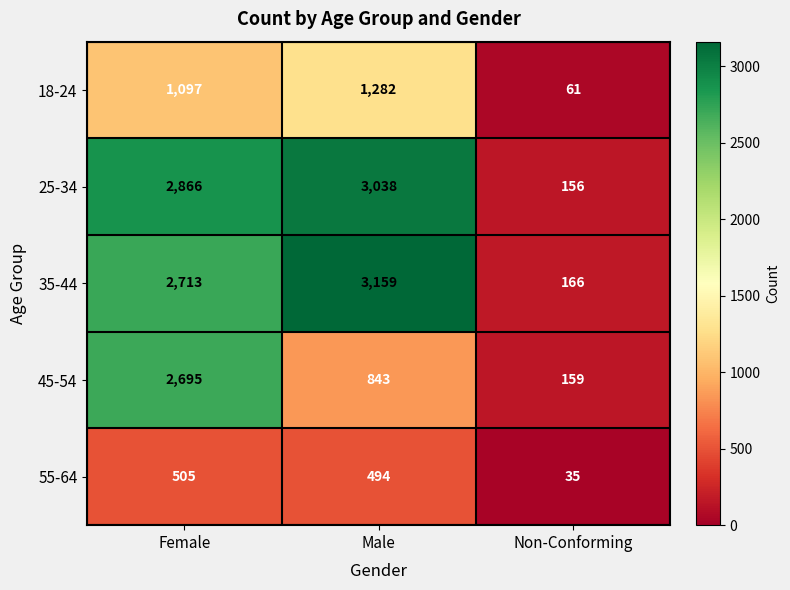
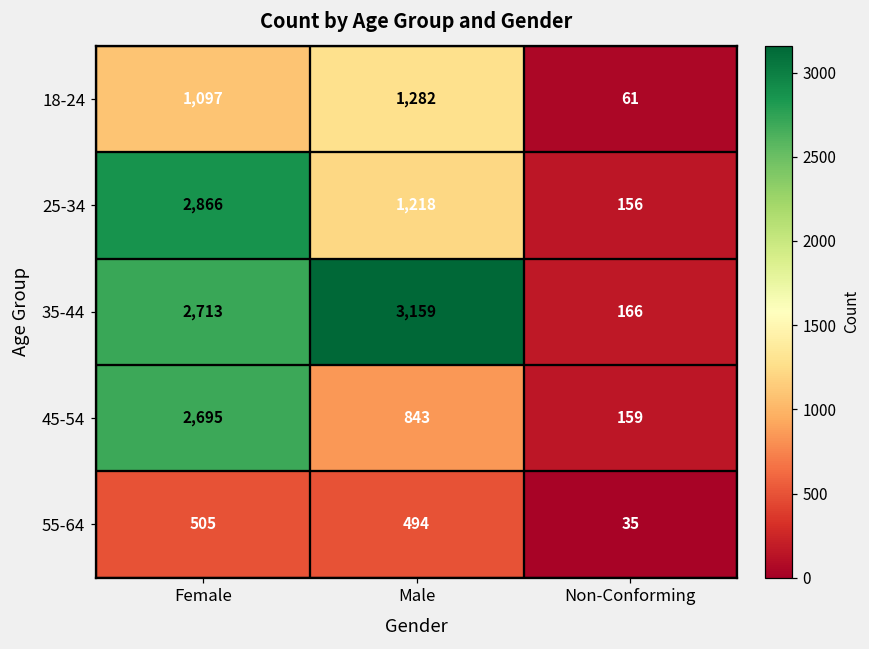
  {
    "18-24": {
      "Female": "1,097",
      "Male": "1,282",
      "Non-Conforming": "61"
    },
    "25-34": {
      "Female": "2,866",
-     "Male": "3,038",
+     "Male": "1,218",
      "Non-Conforming": "156"
    },
    "35-44": {
      "Female": "2,713",
      "Male": "3,159",
      "Non-Conforming": "166"
    },
    "45-54": {
      "Female": "2,695",
      "Male": "843",
      "Non-Conforming": "159"
    },
    "55-64": {
      "Female": "505",
      "Male": "494",
      "Non-Conforming": "35"
    }
  }
